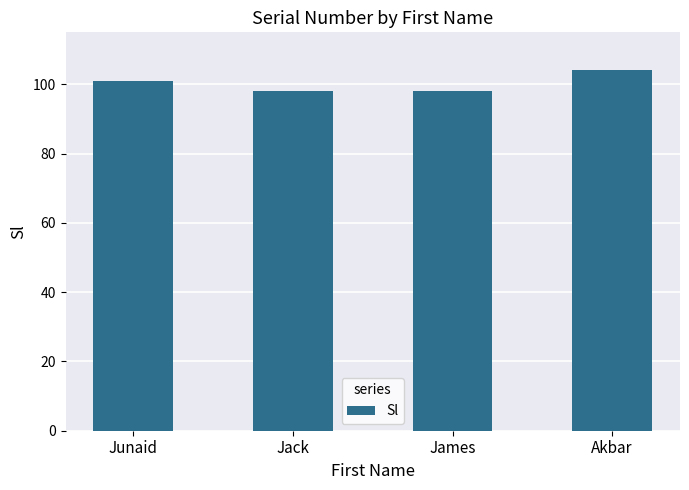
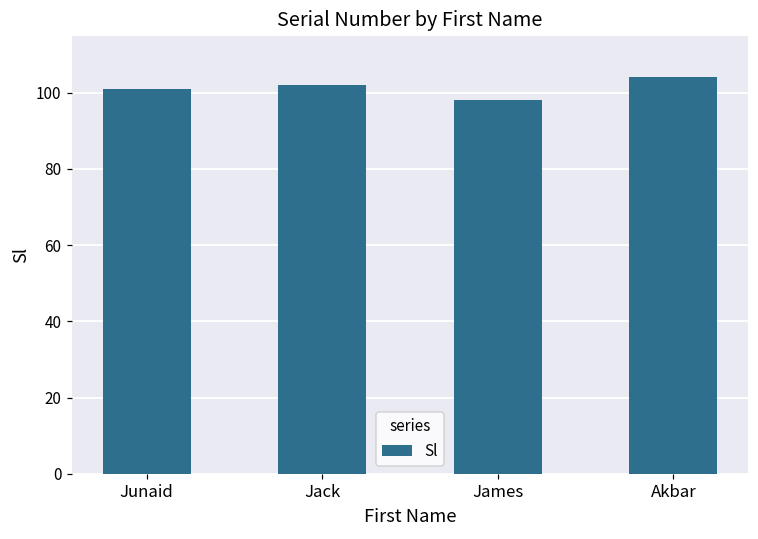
  {
    "Junaid": 101,
-   "Jack": 98,
+   "Jack": 102,
    "James": 98,
    "Akbar": 104
  }
